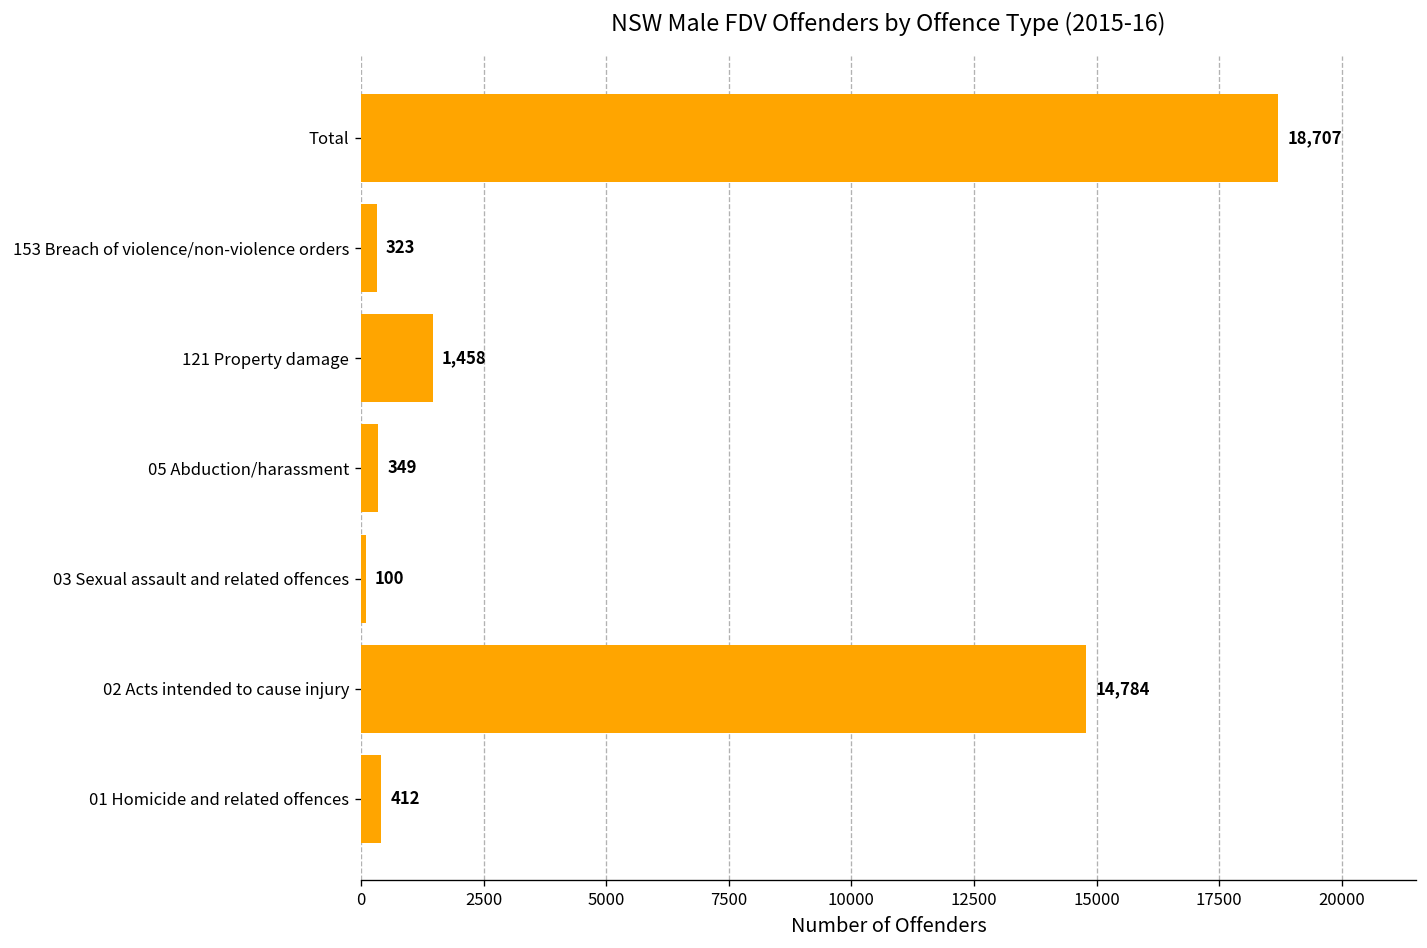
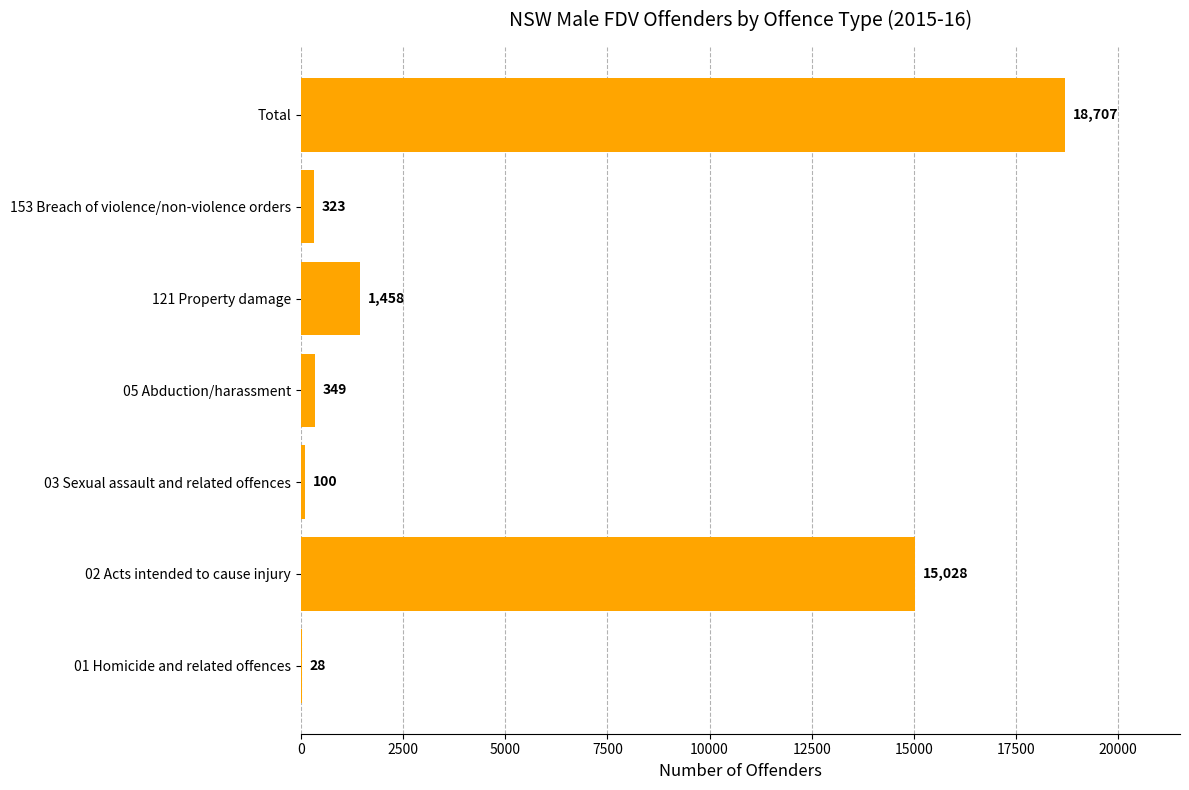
  {
    "Total": "18,707",
    "153 Breach of violence/non-violence orders": "323",
    "121 Property damage": "1,458",
    "05 Abduction/harassment": "349",
    "03 Sexual assault and related offences": "100",
-   "02 Acts intended to cause injury": "14,784",
-   "01 Homicide and related offences": "412"
+   "02 Acts intended to cause injury": "15,028",
+   "01 Homicide and related offences": "28"
  }
